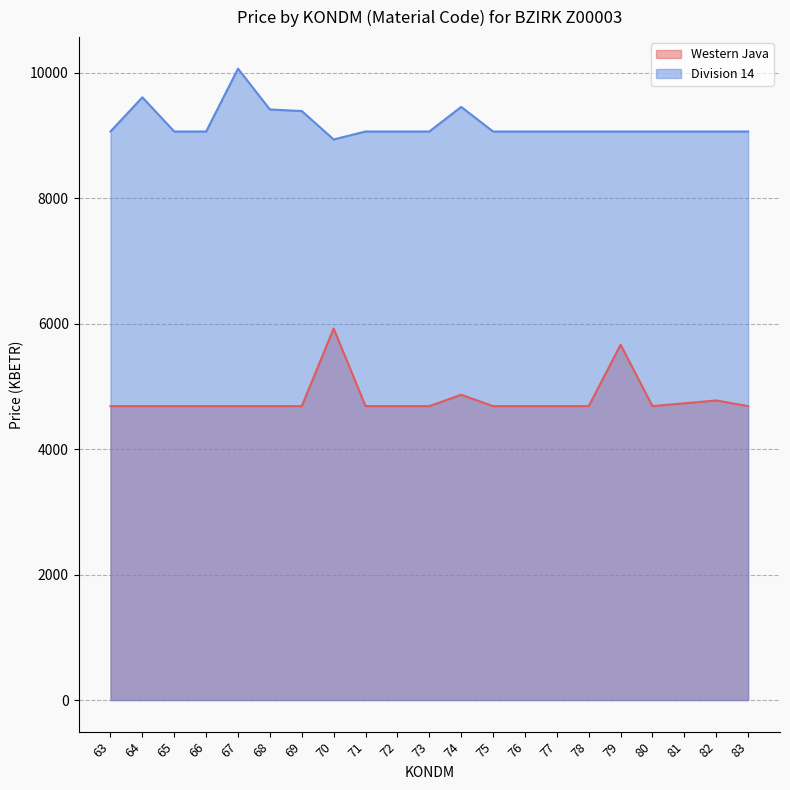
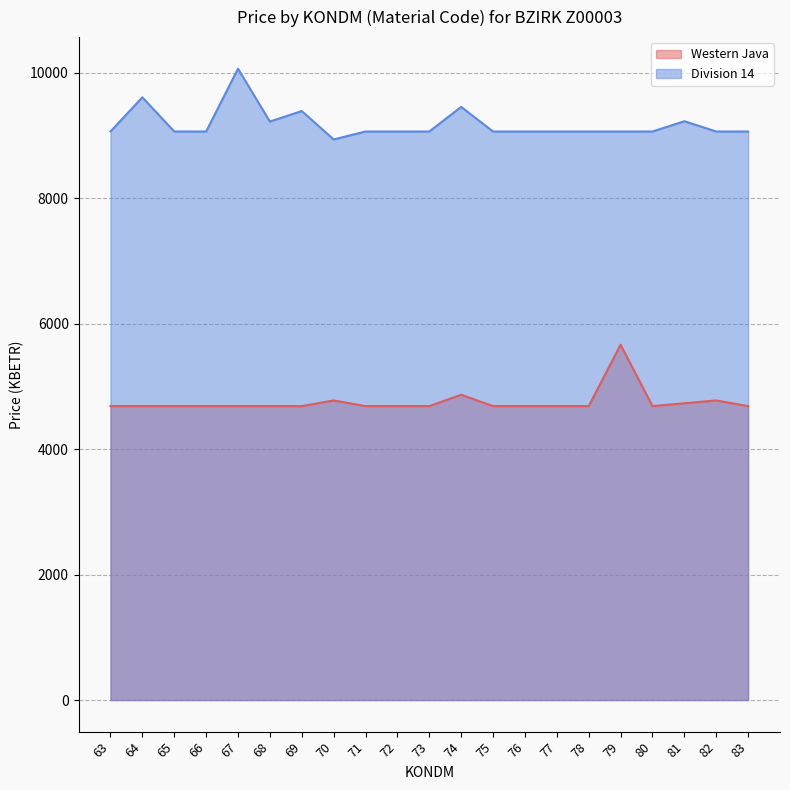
  {
    "Western Java": {
      "63": 4700,
      "64": 4700,
      "65": 4700,
      "66": 4700,
      "67": 4700,
      "68": 4700,
      "69": 4700,
-     "70": 5900,
+     "70": 4800,
      "71": 4700,
      "72": 4700,
      "73": 4700,
      "74": 4900,
      "75": 4700,
      "76": 4700,
      "77": 4700,
      "78": 4700,
      "79": 5700,
      "80": 4700,
      "81": 4700,
      "82": 4800,
      "83": 4700
    },
    "Division 14": {
      "63": 9100,
      "64": 9600,
      "65": 9100,
      "66": 9100,
      "67": 10100,
-     "68": 9400,
+     "68": 9200,
      "69": 9400,
      "70": 8900,
      "71": 9100,
      "72": 9100,
      "73": 9100,
      "74": 9500,
      "75": 9100,
      "76": 9100,
      "77": 9100,
      "78": 9100,
      "79": 9100,
      "80": 9100,
-     "81": 9100,
+     "81": 9200,
      "82": 9100,
      "83": 9100
    }
  }
